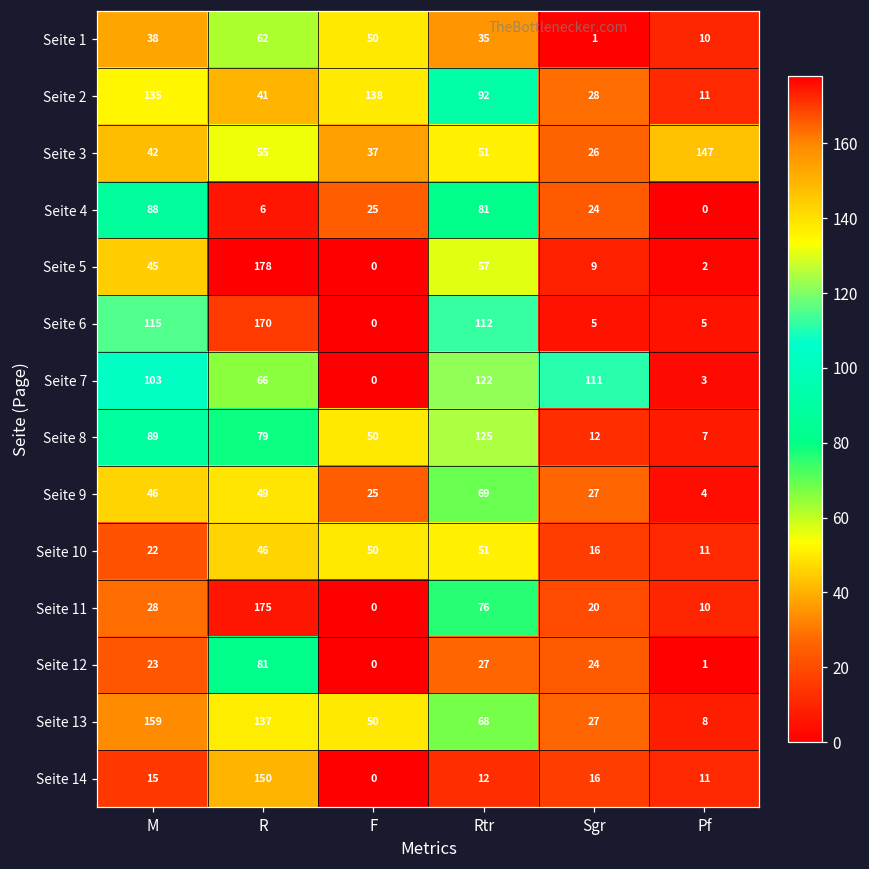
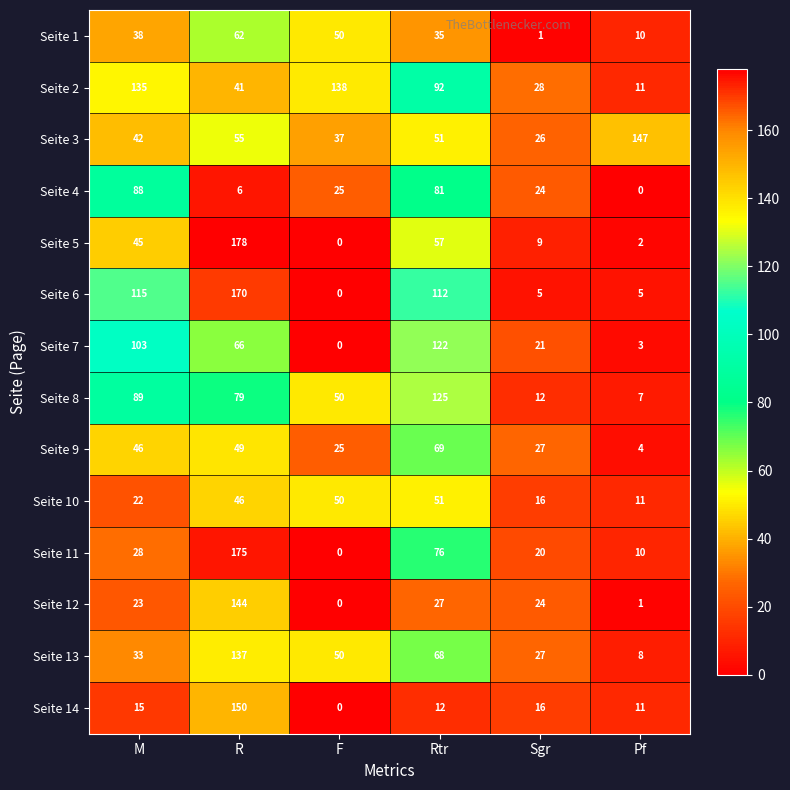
  {
    "Seite 1": {
      "M": 38,
      "R": 62,
      "F": 50,
      "Rtr": 35,
      "Sgr": 1,
      "Pf": 10
    },
    "Seite 2": {
      "M": 135,
      "R": 41,
      "F": 138,
      "Rtr": 92,
      "Sgr": 28,
      "Pf": 11
    },
    "Seite 3": {
      "M": 42,
      "R": 55,
      "F": 37,
      "Rtr": 51,
      "Sgr": 26,
      "Pf": 147
    },
    "Seite 4": {
      "M": 88,
      "R": 6,
      "F": 25,
      "Rtr": 81,
      "Sgr": 24,
      "Pf": 0
    },
    "Seite 5": {
      "M": 45,
      "R": 178,
      "F": 0,
      "Rtr": 57,
      "Sgr": 9,
      "Pf": 2
    },
    "Seite 6": {
      "M": 115,
      "R": 170,
      "F": 0,
      "Rtr": 112,
      "Sgr": 5,
      "Pf": 5
    },
    "Seite 7": {
      "M": 103,
      "R": 66,
      "F": 0,
      "Rtr": 122,
-     "Sgr": 111,
+     "Sgr": 21,
      "Pf": 3
    },
    "Seite 8": {
      "M": 89,
      "R": 79,
      "F": 50,
      "Rtr": 125,
      "Sgr": 12,
      "Pf": 7
    },
    "Seite 9": {
      "M": 46,
      "R": 49,
      "F": 25,
      "Rtr": 69,
      "Sgr": 27,
      "Pf": 4
    },
    "Seite 10": {
      "M": 22,
      "R": 46,
      "F": 50,
      "Rtr": 51,
      "Sgr": 16,
      "Pf": 11
    },
    "Seite 11": {
      "M": 28,
      "R": 175,
      "F": 0,
      "Rtr": 76,
      "Sgr": 20,
      "Pf": 10
    },
    "Seite 12": {
      "M": 23,
-     "R": 81,
+     "R": 144,
      "F": 0,
      "Rtr": 27,
      "Sgr": 24,
      "Pf": 1
    },
    "Seite 13": {
-     "M": 159,
+     "M": 33,
      "R": 137,
      "F": 50,
      "Rtr": 68,
      "Sgr": 27,
      "Pf": 8
    },
    "Seite 14": {
      "M": 15,
      "R": 150,
      "F": 0,
      "Rtr": 12,
      "Sgr": 16,
      "Pf": 11
    }
  }
